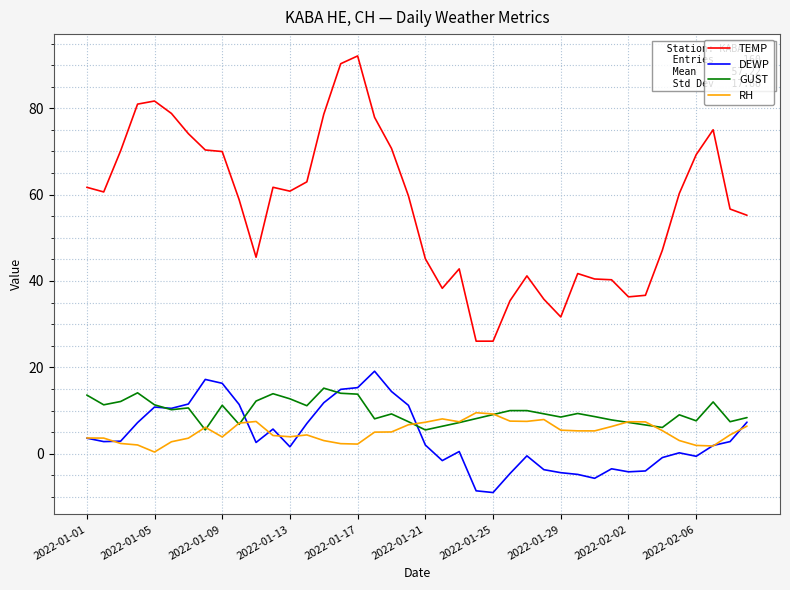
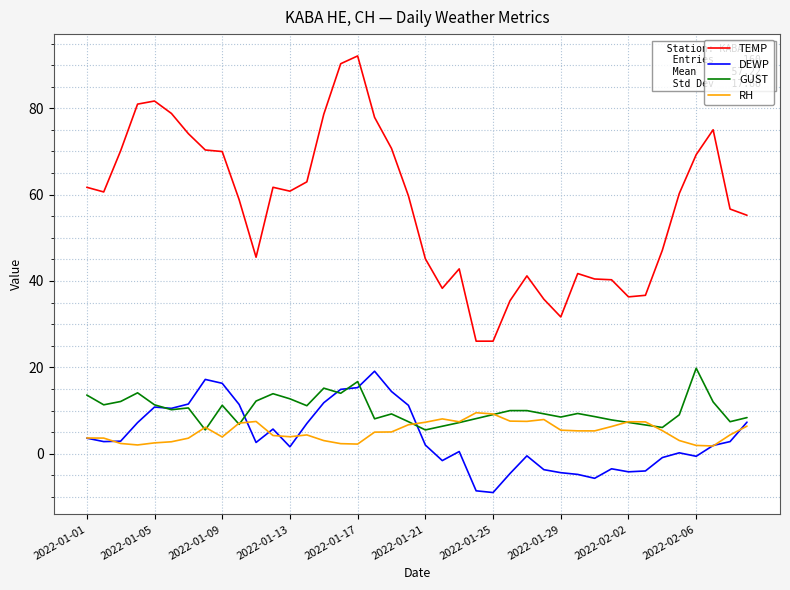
  {
    "TEMP": {
      "2022-01-01": 62,
      "2022-01-05": 82,
      "2022-01-09": 70,
      "2022-01-13": 61,
      "2022-01-17": 92,
      "2022-01-21": 45,
      "2022-01-25": 26,
      "2022-01-29": 32,
      "2022-02-02": 36,
      "2022-02-06": 69
    },
    "DEWP": {
      "2022-01-09": 16,
      "2022-01-13": 2,
      "2022-01-17": 15,
      "2022-01-21": 2,
      "2022-01-25": -9,
      "2022-01-29": -4,
      "2022-02-02": -4,
      "2022-02-06": -1
    },
    "GUST": {
      "2022-01-01": 14,
      "2022-01-09": 11,
      "2022-01-13": 13,
-     "2022-01-17": 14,
+     "2022-01-17": 17,
      "2022-01-21": 6,
      "2022-01-29": 8,
-     "2022-02-06": 8
+     "2022-02-06": 20
    },
    "RH": {
-     "2022-01-05": 0,
+     "2022-01-05": 3,
      "2022-01-09": 4,
      "2022-01-13": 4,
      "2022-01-17": 2,
      "2022-01-21": 7,
      "2022-01-29": 5,
      "2022-02-06": 2
    }
  }
